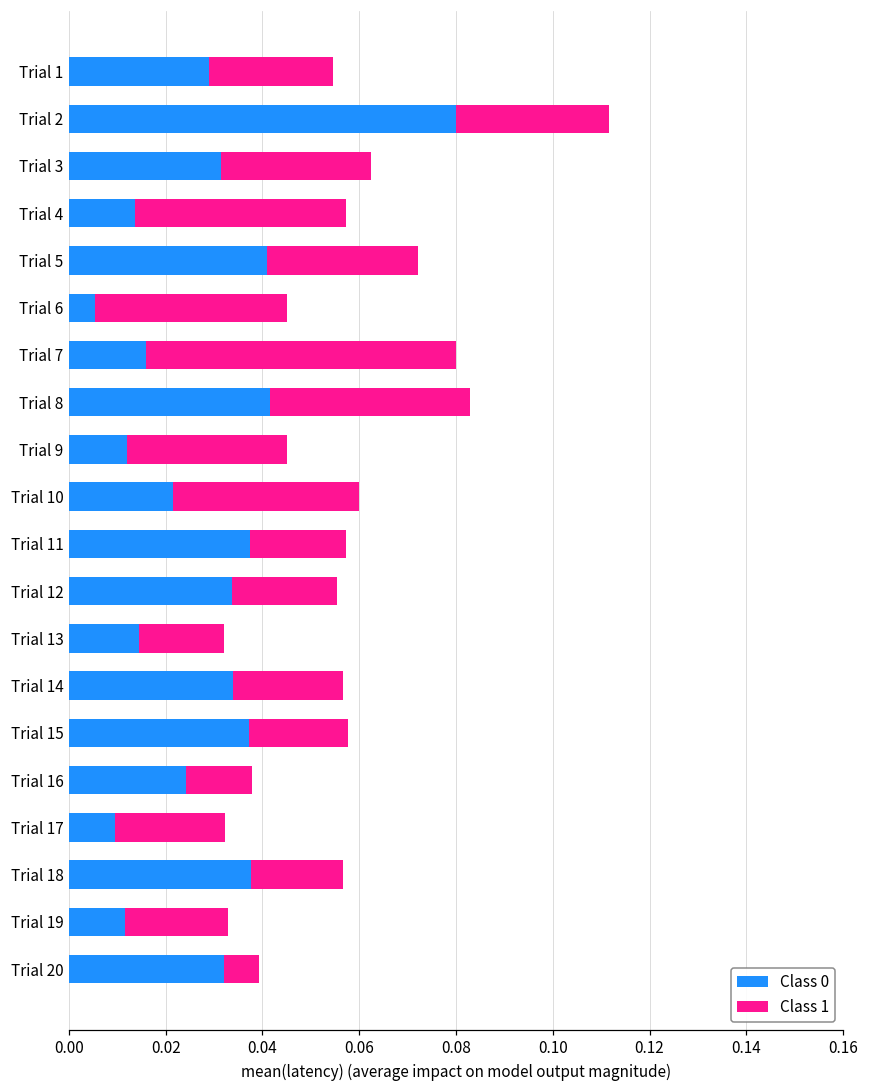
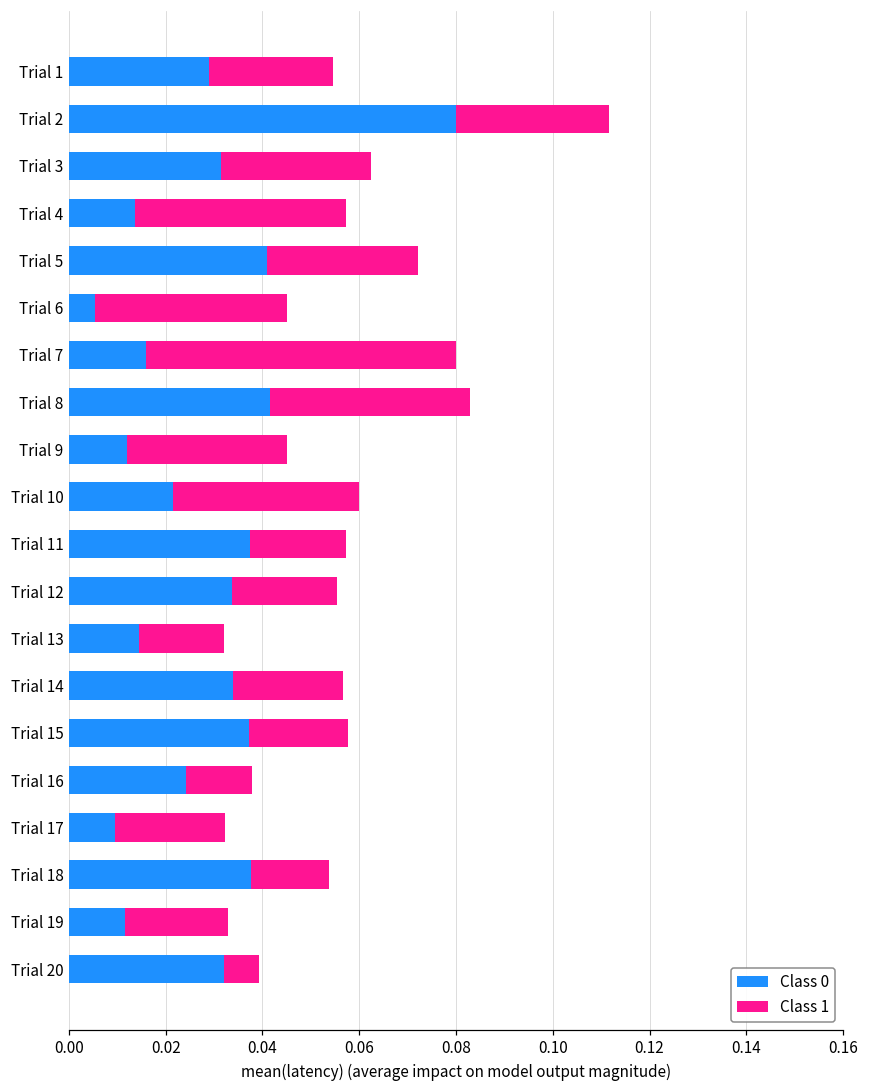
  {
    "Class 0": {
      "Trial 1": 0.029,
      "Trial 2": 0.080,
      "Trial 3": 0.031,
      "Trial 4": 0.014,
      "Trial 5": 0.041,
      "Trial 6": 0.005,
      "Trial 7": 0.016,
      "Trial 8": 0.041,
      "Trial 9": 0.012,
      "Trial 10": 0.021,
      "Trial 11": 0.038,
      "Trial 12": 0.034,
      "Trial 13": 0.015,
      "Trial 14": 0.034,
      "Trial 15": 0.037,
      "Trial 16": 0.024,
      "Trial 17": 0.009,
      "Trial 18": 0.038,
      "Trial 19": 0.012,
      "Trial 20": 0.032
    },
    "Class 1": {
      "Trial 1": 0.026,
      "Trial 2": 0.032,
      "Trial 3": 0.031,
      "Trial 4": 0.044,
      "Trial 5": 0.031,
      "Trial 6": 0.040,
      "Trial 7": 0.064,
      "Trial 8": 0.041,
      "Trial 9": 0.033,
      "Trial 10": 0.038,
      "Trial 11": 0.020,
      "Trial 12": 0.022,
      "Trial 13": 0.017,
      "Trial 14": 0.023,
      "Trial 15": 0.021,
      "Trial 16": 0.014,
      "Trial 17": 0.023,
-     "Trial 18": 0.019,
+     "Trial 18": 0.016,
      "Trial 19": 0.021,
      "Trial 20": 0.007
    }
  }
